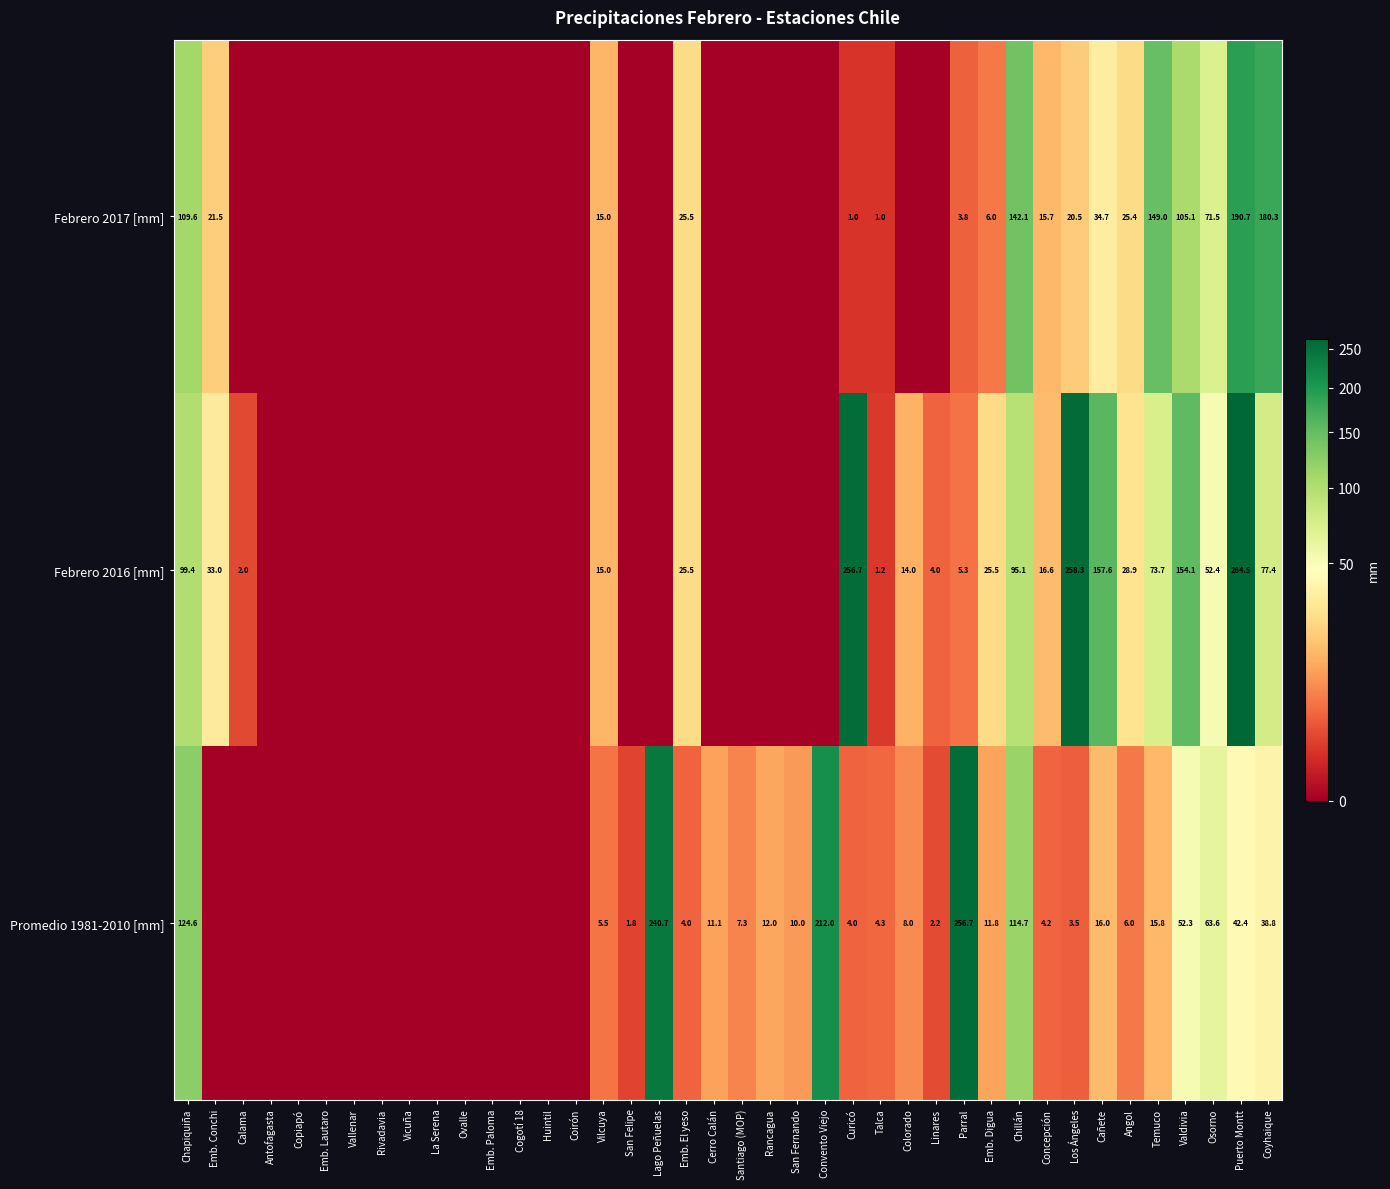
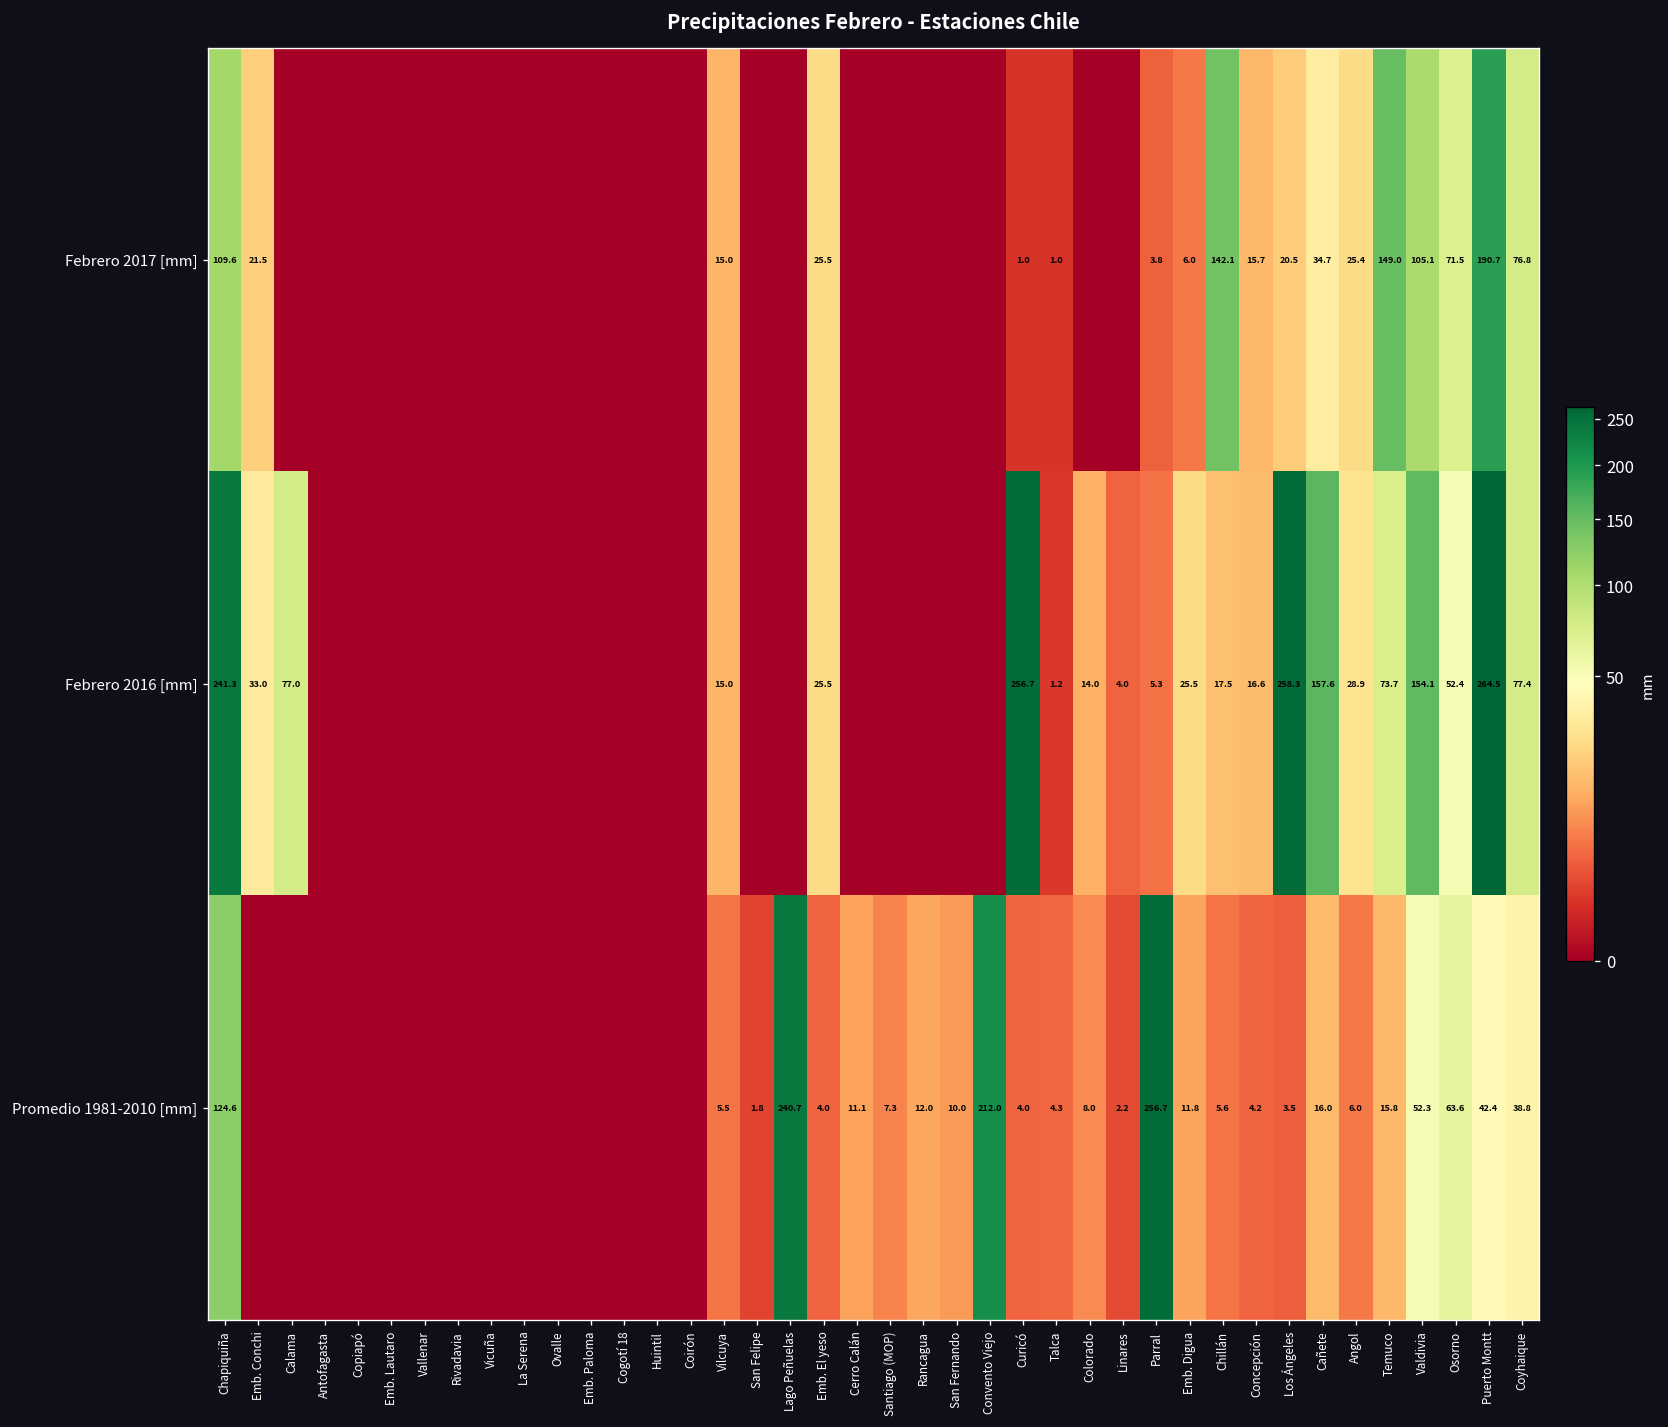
  {
    "Febrero 2017 [mm]": {
      "Chapiquiña": 109.6,
      "Emb. Conchi": 21.5,
      "Vilcuya": 15.0,
      "Emb. El yeso": 25.5,
      "Curicó": 1.0,
      "Talca": 1.0,
      "Parral": 3.8,
      "Emb. Digua": 6.0,
      "Chillán": 142.1,
      "Concepción": 15.7,
      "Los Ángeles": 20.5,
      "Cañete": 34.7,
      "Angol": 25.4,
      "Temuco": 149.0,
      "Valdivia": 105.1,
      "Osorno": 71.5,
      "Puerto Montt": 190.7,
-     "Coyhaique": 180.3
+     "Coyhaique": 76.8
    },
    "Febrero 2016 [mm]": {
-     "Chapiquiña": 99.4,
+     "Chapiquiña": 241.3,
      "Emb. Conchi": 33.0,
-     "Calama": 2.0,
+     "Calama": 77.0,
      "Vilcuya": 15.0,
      "Emb. El yeso": 25.5,
      "Curicó": 256.7,
      "Talca": 1.2,
      "Colorado": 14.0,
      "Linares": 4.0,
      "Parral": 5.3,
      "Emb. Digua": 25.5,
-     "Chillán": 95.1,
+     "Chillán": 17.5,
      "Concepción": 16.6,
      "Los Ángeles": 258.3,
      "Cañete": 157.6,
      "Angol": 28.9,
      "Temuco": 73.7,
      "Valdivia": 154.1,
      "Osorno": 52.4,
      "Puerto Montt": 264.5,
      "Coyhaique": 77.4
    },
    "Promedio 1981-2010 [mm]": {
      "Chapiquiña": 124.6,
      "Vilcuya": 5.5,
      "San Felipe": 1.8,
      "Lago Peñuelas": 240.7,
      "Emb. El yeso": 4.0,
      "Cerro Calán": 11.1,
      "Santiago (MOP)": 7.3,
      "Rancagua": 12.0,
      "San Fernando": 10.0,
      "Convento Viejo": 212.0,
      "Curicó": 4.0,
      "Talca": 4.3,
      "Colorado": 8.0,
      "Linares": 2.2,
      "Parral": 256.7,
      "Emb. Digua": 11.8,
-     "Chillán": 114.7,
+     "Chillán": 5.6,
      "Concepción": 4.2,
      "Los Ángeles": 3.5,
      "Cañete": 16.0,
      "Angol": 6.0,
      "Temuco": 15.8,
      "Valdivia": 52.3,
      "Osorno": 63.6,
      "Puerto Montt": 42.4,
      "Coyhaique": 38.8
    }
  }
